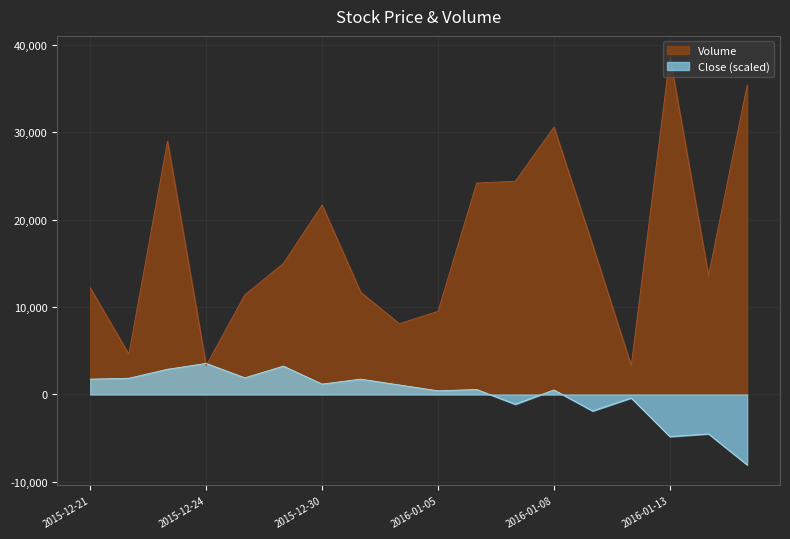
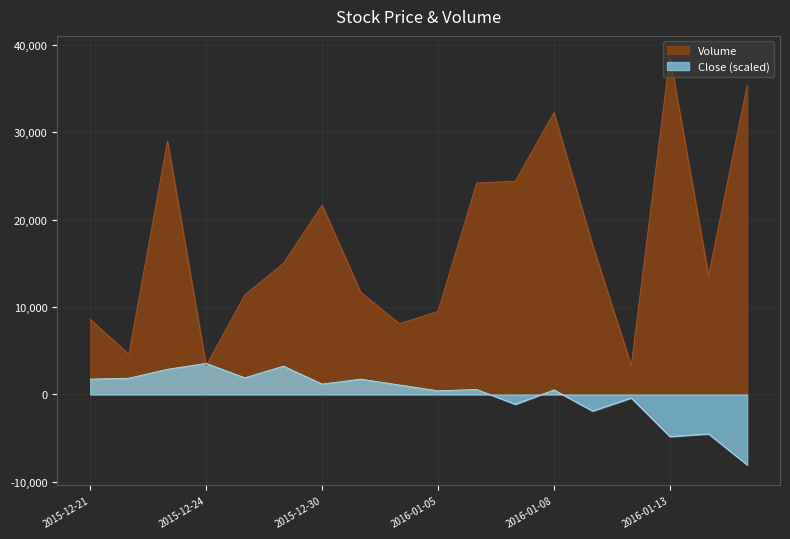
  {
    "Volume": {
-     "2015-12-21": "12,000",
+     "2015-12-21": "9,000",
      "2015-12-30": "22,000",
      "2016-01-05": "10,000",
-     "2016-01-08": "31,000"
+     "2016-01-08": "32,000"
    }
  }
